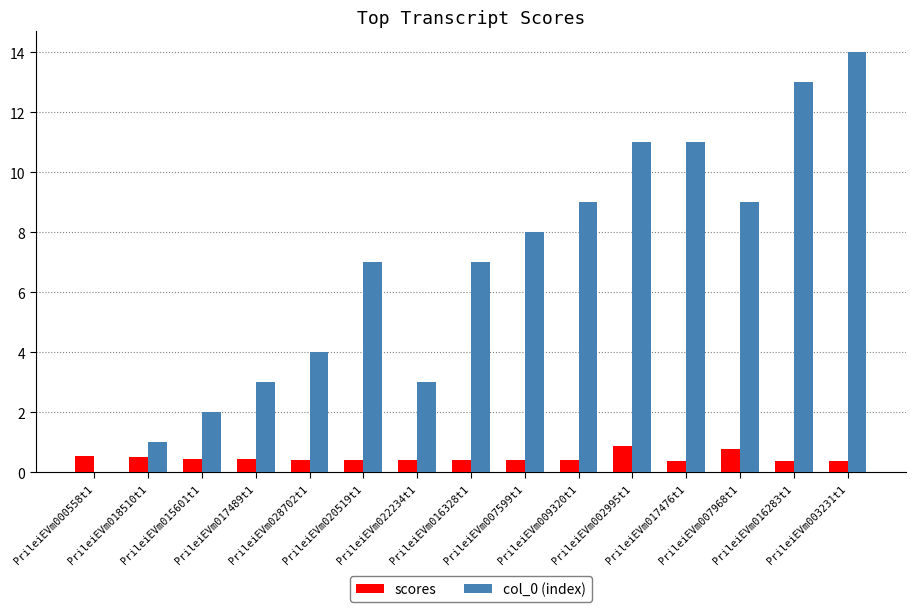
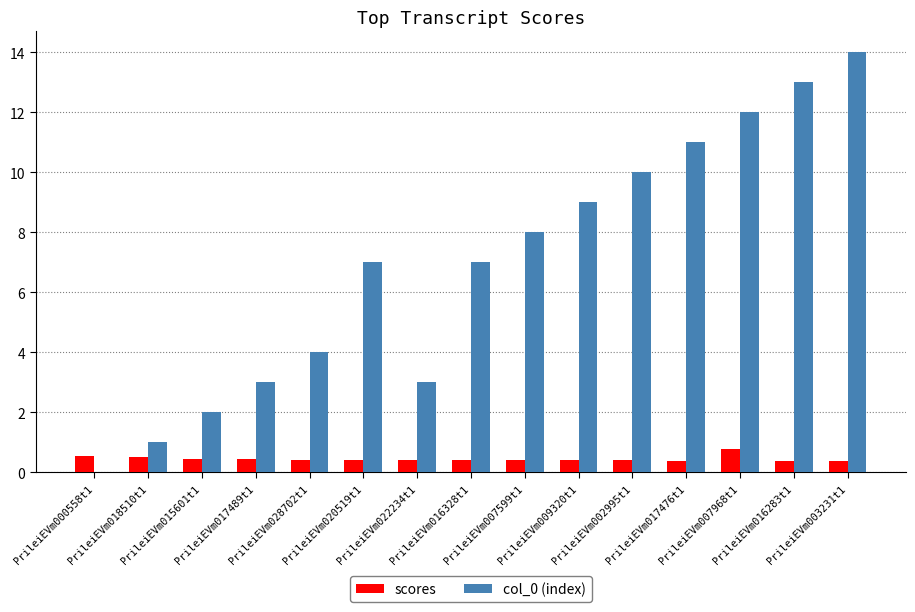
  {
    "scores": {
      "PrileiEVm000558t1": 0.6,
      "PrileiEVm018510t1": 0.5,
      "PrileiEVm015601t1": 0.4,
      "PrileiEVm017489t1": 0.4,
      "PrileiEVm028702t1": 0.4,
      "PrileiEVm020519t1": 0.4,
      "PrileiEVm022234t1": 0.4,
      "PrileiEVm016328t1": 0.4,
      "PrileiEVm007599t1": 0.4,
      "PrileiEVm009320t1": 0.4,
-     "PrileiEVm002995t1": 0.9,
+     "PrileiEVm002995t1": 0.4,
      "PrileiEVm017476t1": 0.4,
      "PrileiEVm007968t1": 0.8,
      "PrileiEVm016283t1": 0.4,
      "PrileiEVm003231t1": 0.4
    },
    "col_0 (index)": {
      "PrileiEVm000558t1": 0,
      "PrileiEVm018510t1": 1,
      "PrileiEVm015601t1": 2,
      "PrileiEVm017489t1": 3,
      "PrileiEVm028702t1": 4,
      "PrileiEVm020519t1": 7,
      "PrileiEVm022234t1": 3,
      "PrileiEVm016328t1": 7,
      "PrileiEVm007599t1": 8,
      "PrileiEVm009320t1": 9,
-     "PrileiEVm002995t1": 11,
+     "PrileiEVm002995t1": 10,
      "PrileiEVm017476t1": 11,
-     "PrileiEVm007968t1": 9,
+     "PrileiEVm007968t1": 12,
      "PrileiEVm016283t1": 13,
      "PrileiEVm003231t1": 14
    }
  }
